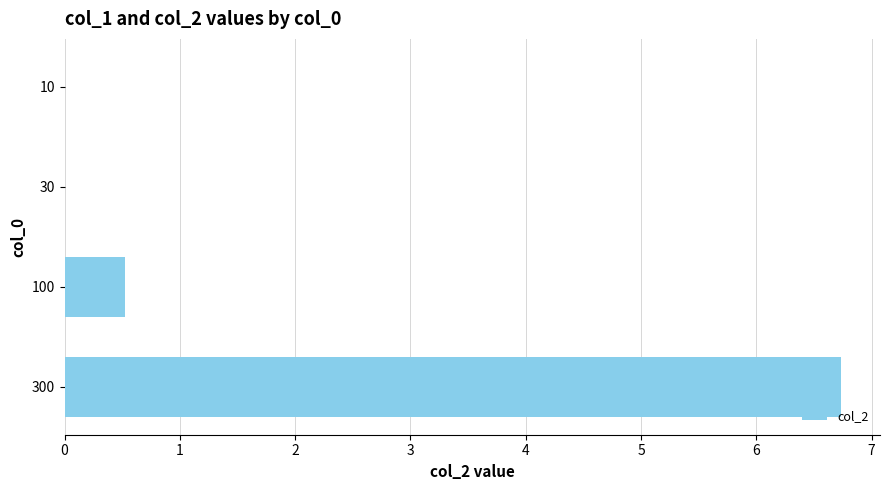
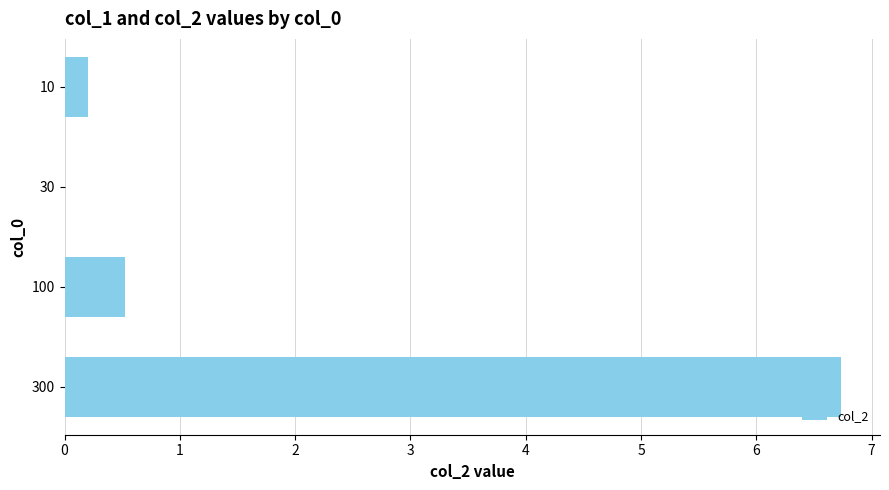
  {
-   "10": 0.00,
+   "10": 0.20,
    "100": 0.52,
    "300": 6.74
  }
